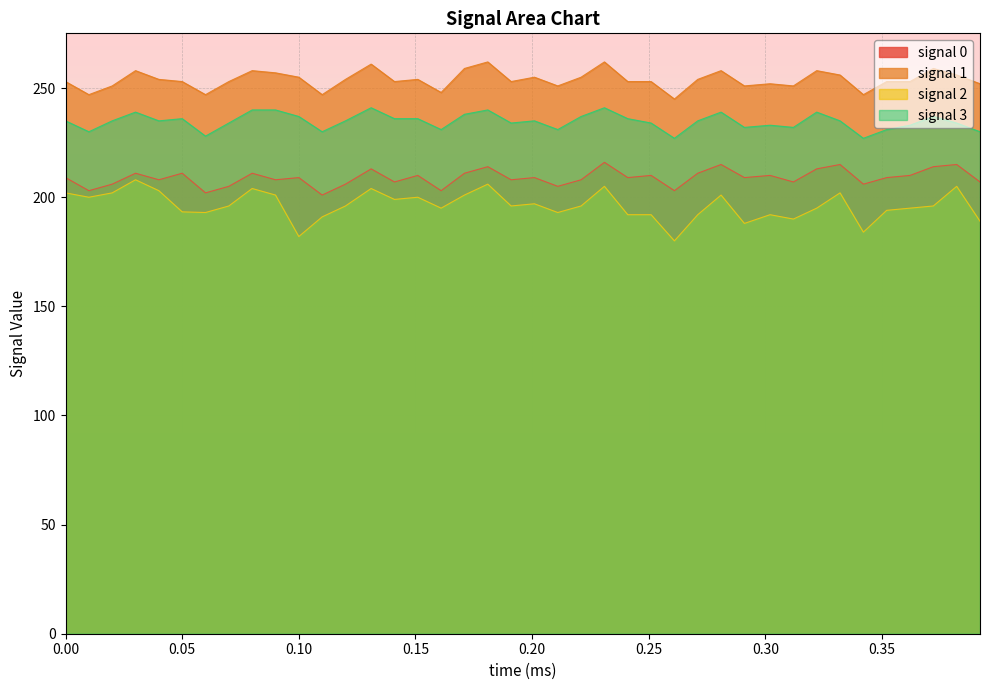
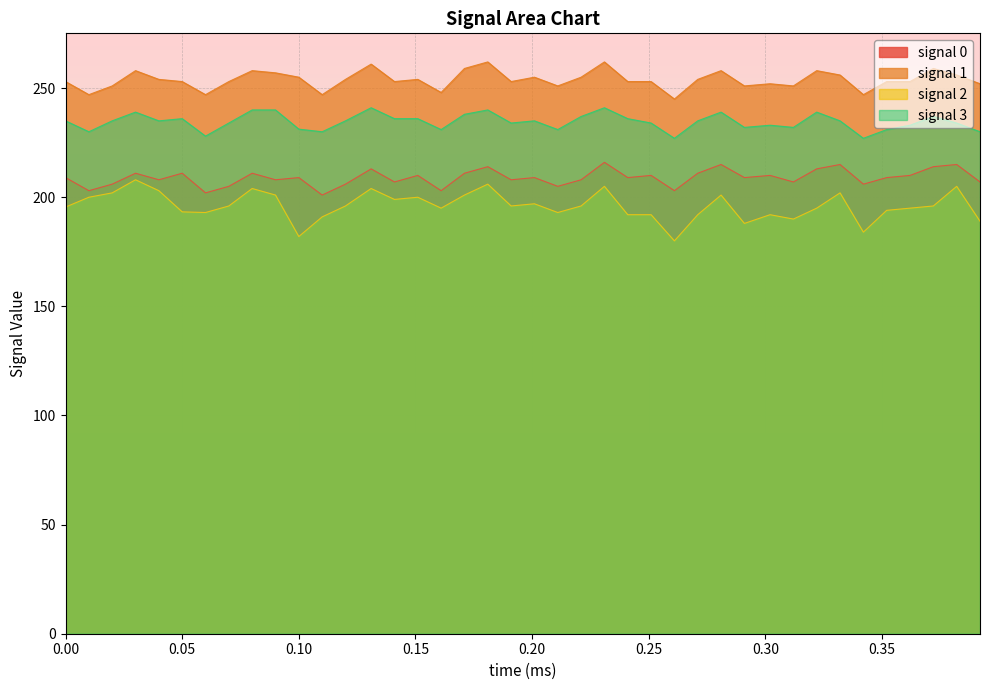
  {
    "signal 2": {
-     "0.00": 202,
+     "0.00": 196,
      "0.05": 193,
      "0.10": 182
    },
    "signal 3": {
      "0.00": 235,
      "0.05": 236,
-     "0.10": 237
+     "0.10": 231
    }
  }
